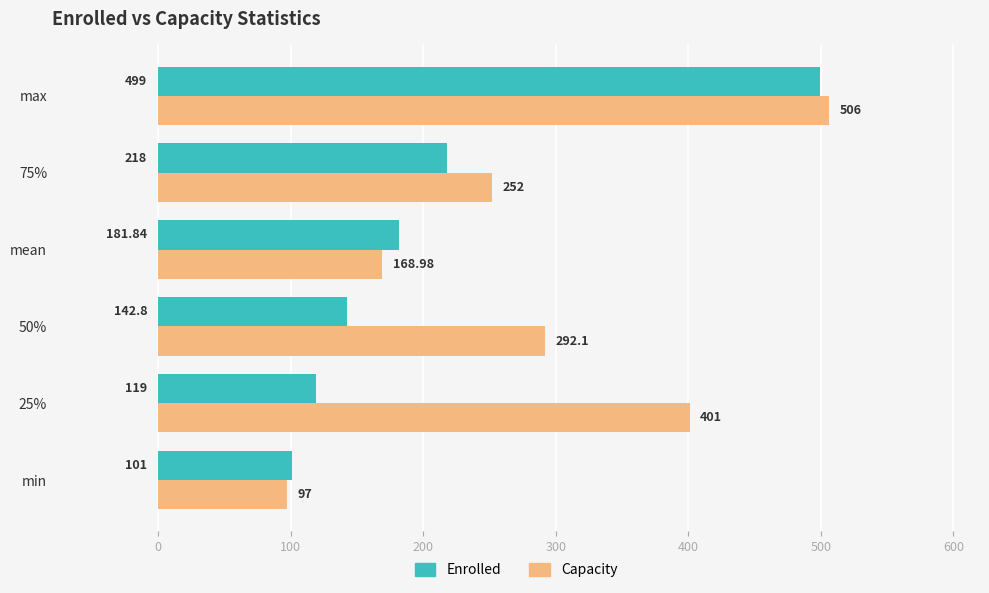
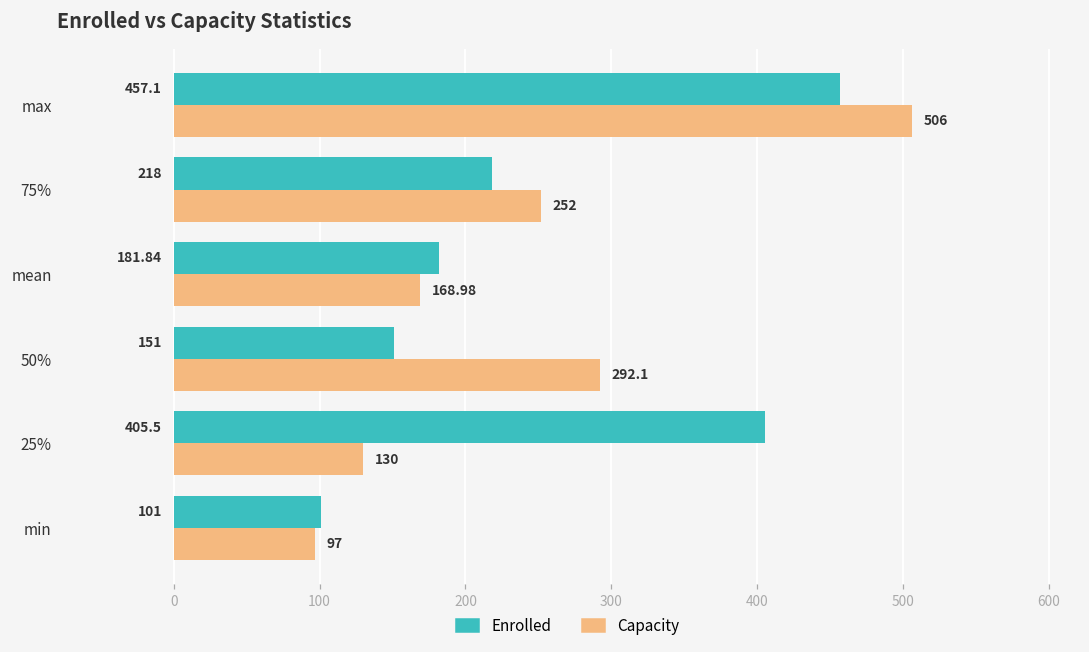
  {
    "Enrolled": {
-     "max": 499,
-     "50%": 142.8,
-     "25%": 119
+     "max": 457.1,
+     "50%": 151,
+     "25%": 405.5
    },
    "Capacity": {
      "max": 506,
      "75%": 252,
      "mean": 168.98,
      "50%": 292.1,
-     "25%": 401,
+     "25%": 130,
      "min": 97
    }
  }
